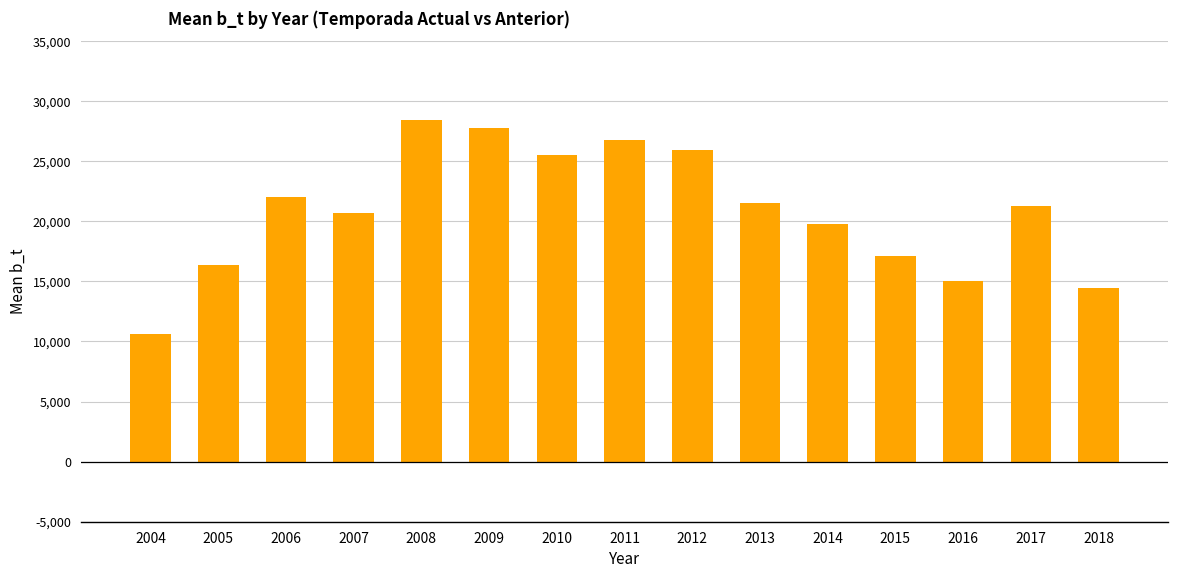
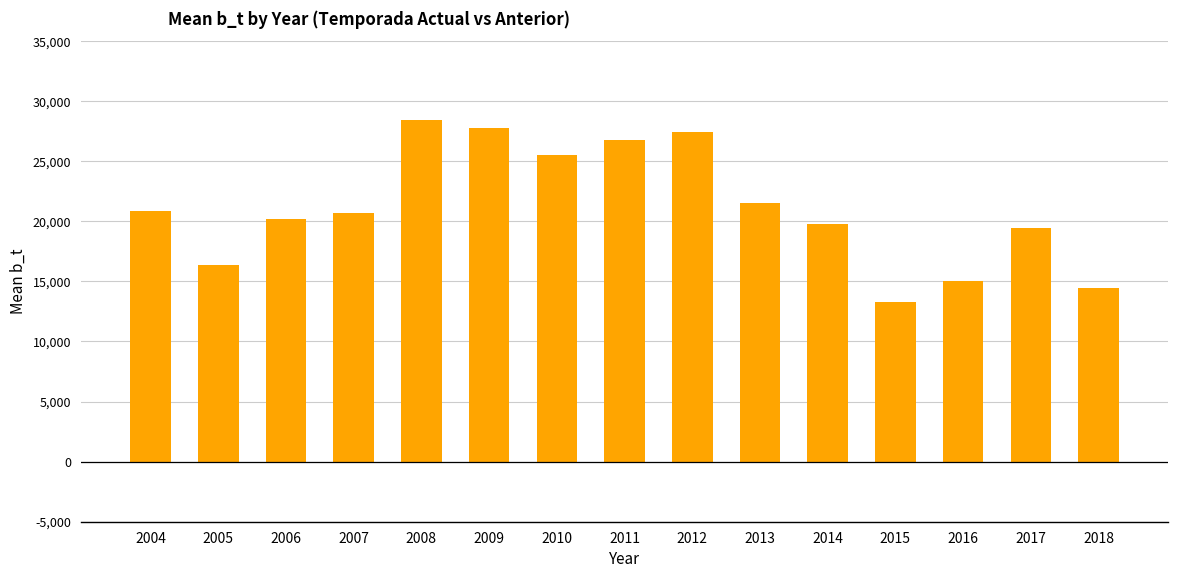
  {
-   "2004": "10,700",
+   "2004": "20,800",
    "2005": "16,400",
-   "2006": "22,000",
+   "2006": "20,100",
    "2007": "20,700",
    "2008": "28,400",
    "2009": "27,700",
    "2010": "25,500",
    "2011": "26,800",
-   "2012": "25,900",
+   "2012": "27,400",
    "2013": "21,500",
    "2014": "19,800",
-   "2015": "17,100",
+   "2015": "13,300",
    "2016": "15,000",
-   "2017": "21,200",
+   "2017": "19,400",
    "2018": "14,400"
  }
